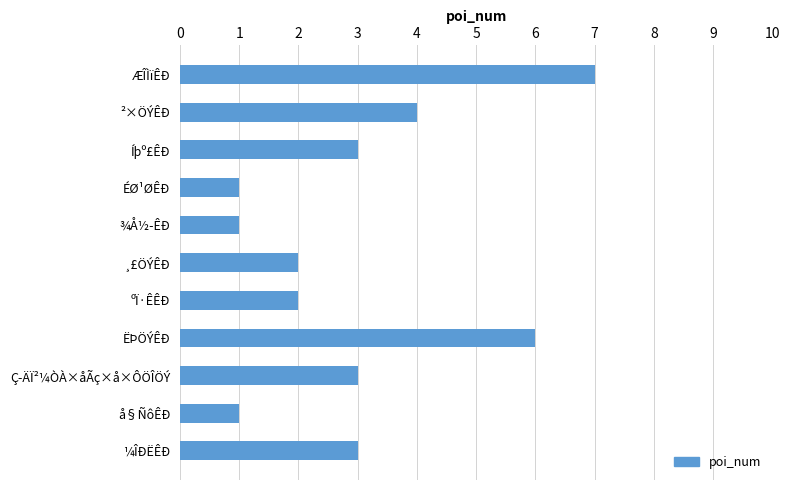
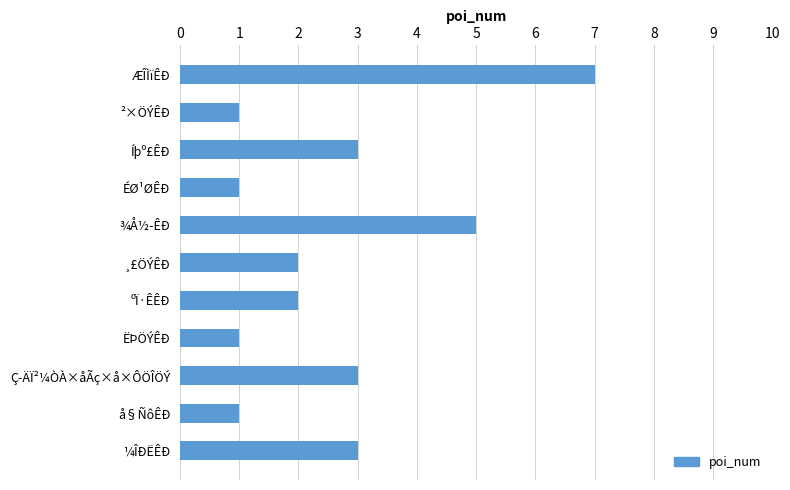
  {
    "ÆÎÌïÊÐ": 7,
-   "²×ÖÝÊÐ": 4,
+   "²×ÖÝÊÐ": 1,
    "Íþº£ÊÐ": 3,
    "ÉØ¹ØÊÐ": 1,
-   "¾Å½­ÊÐ": 1,
+   "¾Å½­ÊÐ": 5,
    "¸£ÖÝÊÐ": 2,
    "ºÏ·ÊÊÐ": 2,
-   "ËÞÖÝÊÐ": 6,
+   "ËÞÖÝÊÐ": 1,
    "Ç­ÄÏ²¼ÒÀ×åÃç×å×ÔÖÎÖÝ": 3,
    "å§ÑôÊÐ": 1,
    "¼ÎÐËÊÐ": 3
  }
